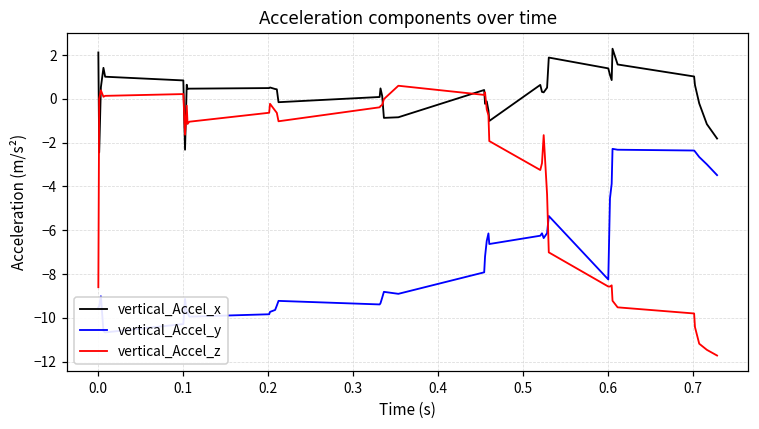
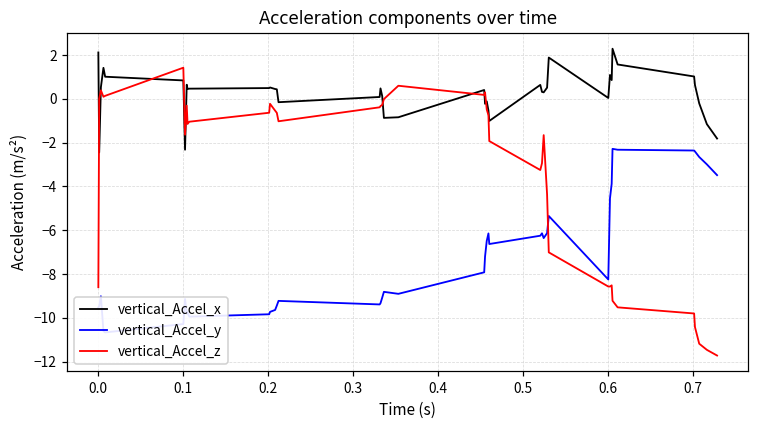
  {
    "vertical_Accel_x": {
      "0.0": 2.1,
      "0.1": 0.8,
-     "0.6": 1.4
+     "0.6": 0.0
    },
    "vertical_Accel_y": {
      "0.6": -8.2
    },
    "vertical_Accel_z": {
      "0.0": -8.6,
-     "0.1": 0.2,
+     "0.1": 1.4,
      "0.6": -8.6
    }
  }
